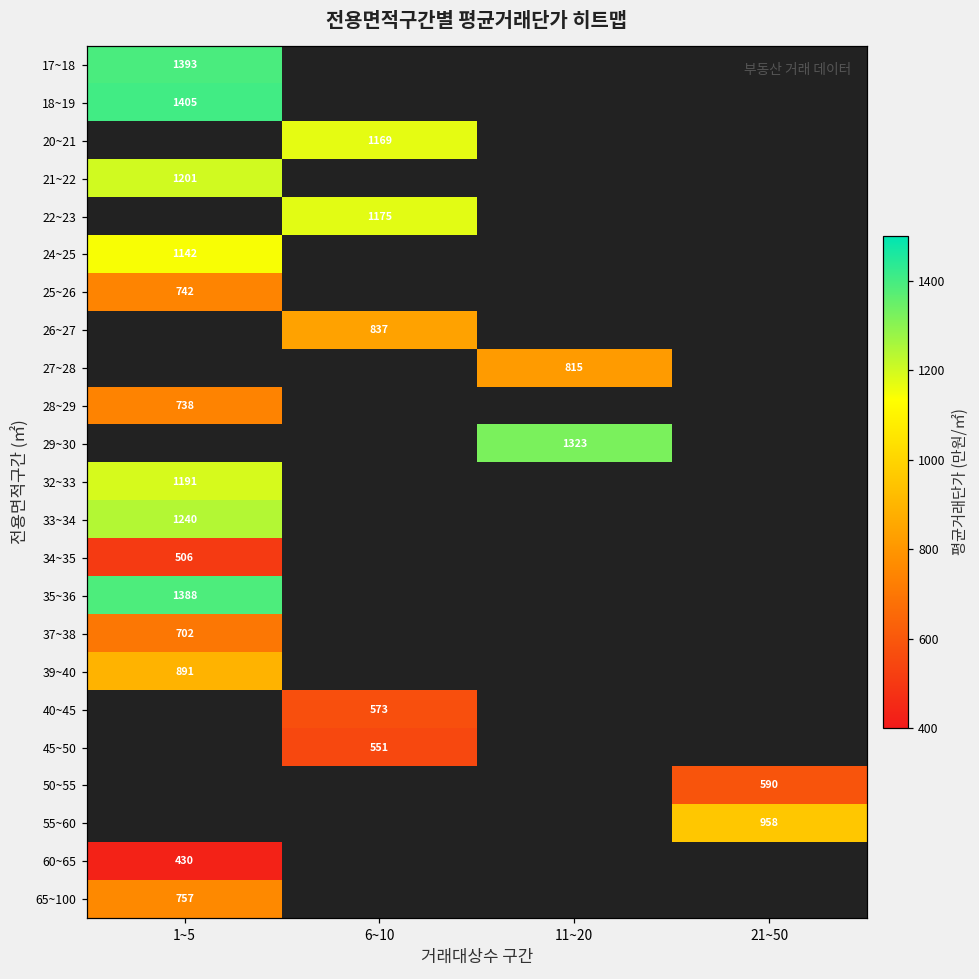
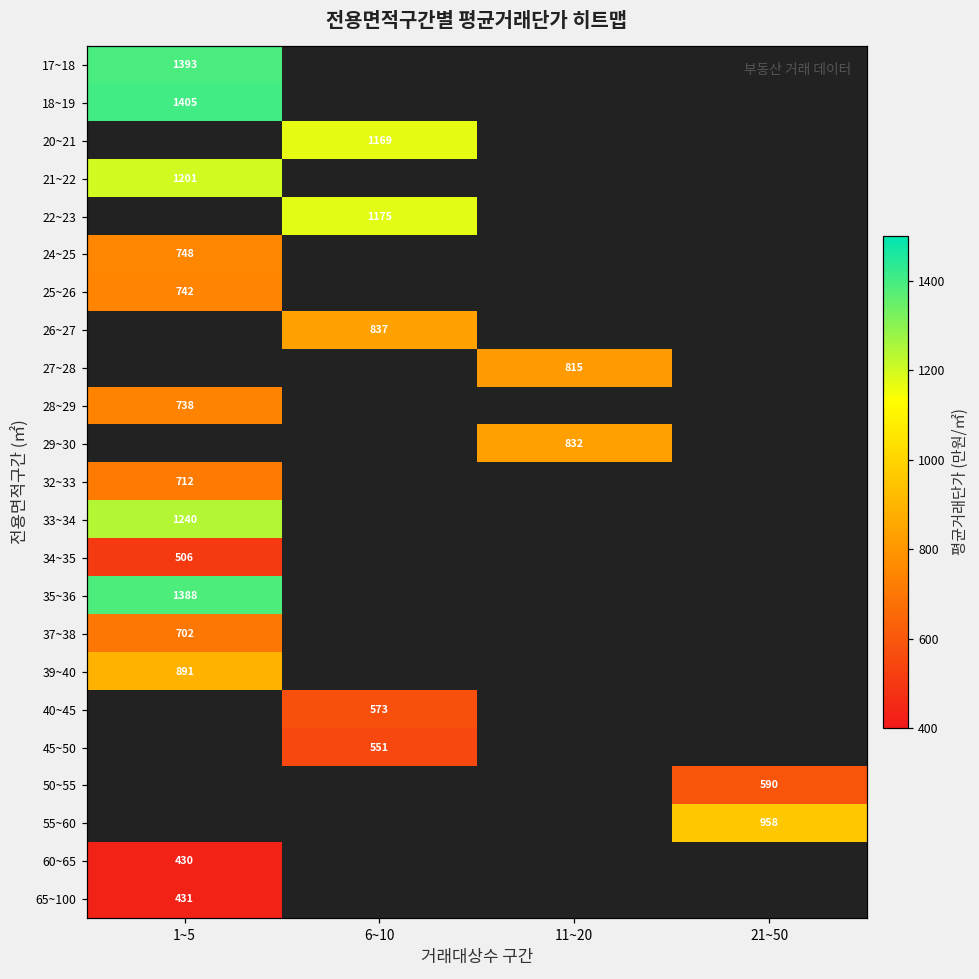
  {
    "17~18": {
      "1~5": 1393
    },
    "18~19": {
      "1~5": 1405
    },
    "20~21": {
      "6~10": 1169
    },
    "21~22": {
      "1~5": 1201
    },
    "22~23": {
      "6~10": 1175
    },
    "24~25": {
-     "1~5": 1142
+     "1~5": 748
    },
    "25~26": {
      "1~5": 742
    },
    "26~27": {
      "6~10": 837
    },
    "27~28": {
      "11~20": 815
    },
    "28~29": {
      "1~5": 738
    },
    "29~30": {
-     "11~20": 1323
+     "11~20": 832
    },
    "32~33": {
-     "1~5": 1191
+     "1~5": 712
    },
    "33~34": {
      "1~5": 1240
    },
    "34~35": {
      "1~5": 506
    },
    "35~36": {
      "1~5": 1388
    },
    "37~38": {
      "1~5": 702
    },
    "39~40": {
      "1~5": 891
    },
    "40~45": {
      "6~10": 573
    },
    "45~50": {
      "6~10": 551
    },
    "50~55": {
      "21~50": 590
    },
    "55~60": {
      "21~50": 958
    },
    "60~65": {
      "1~5": 430
    },
    "65~100": {
-     "1~5": 757
+     "1~5": 431
    }
  }
